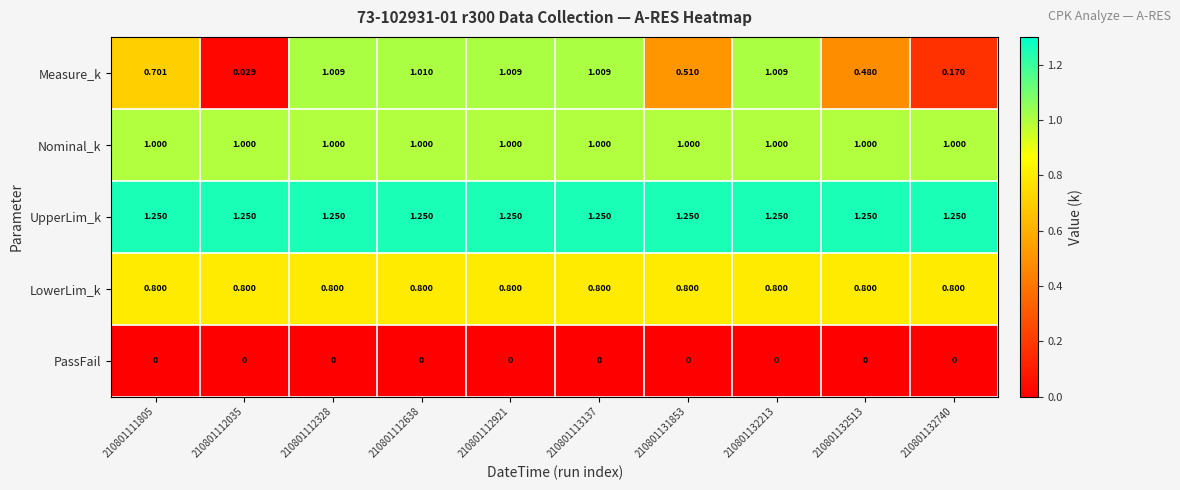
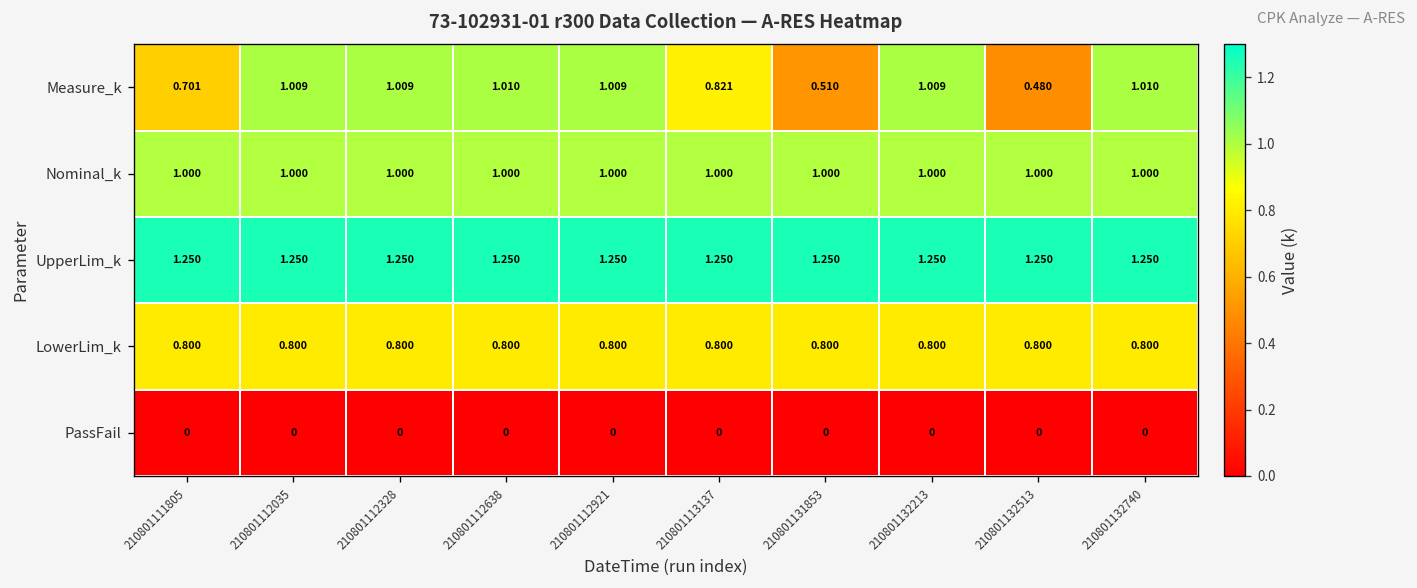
  {
    "Measure_k": {
      "210801111805": 0.701,
-     "210801112035": 0.029,
+     "210801112035": 1.009,
      "210801112328": 1.009,
      "210801112638": 1.010,
      "210801112921": 1.009,
-     "210801113137": 1.009,
+     "210801113137": 0.821,
      "210801131853": 0.510,
      "210801132213": 1.009,
      "210801132513": 0.480,
-     "210801132740": 0.170
+     "210801132740": 1.010
    },
    "Nominal_k": {
      "210801111805": 1.000,
      "210801112035": 1.000,
      "210801112328": 1.000,
      "210801112638": 1.000,
      "210801112921": 1.000,
      "210801113137": 1.000,
      "210801131853": 1.000,
      "210801132213": 1.000,
      "210801132513": 1.000,
      "210801132740": 1.000
    },
    "UpperLim_k": {
      "210801111805": 1.250,
      "210801112035": 1.250,
      "210801112328": 1.250,
      "210801112638": 1.250,
      "210801112921": 1.250,
      "210801113137": 1.250,
      "210801131853": 1.250,
      "210801132213": 1.250,
      "210801132513": 1.250,
      "210801132740": 1.250
    },
    "LowerLim_k": {
      "210801111805": 0.800,
      "210801112035": 0.800,
      "210801112328": 0.800,
      "210801112638": 0.800,
      "210801112921": 0.800,
      "210801113137": 0.800,
      "210801131853": 0.800,
      "210801132213": 0.800,
      "210801132513": 0.800,
      "210801132740": 0.800
    },
    "PassFail": {
      "210801111805": 0,
      "210801112035": 0,
      "210801112328": 0,
      "210801112638": 0,
      "210801112921": 0,
      "210801113137": 0,
      "210801131853": 0,
      "210801132213": 0,
      "210801132513": 0,
      "210801132740": 0
    }
  }
